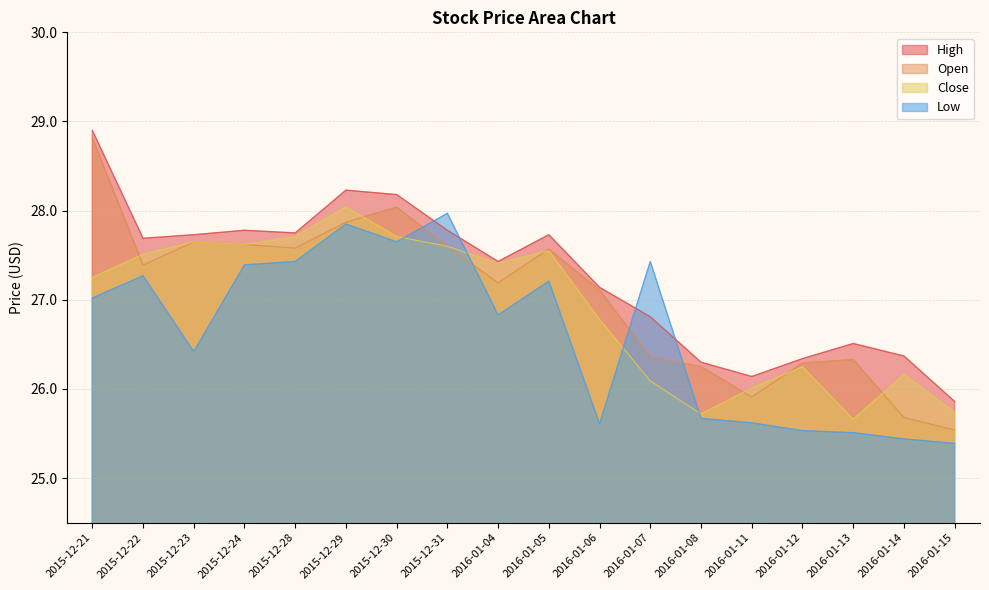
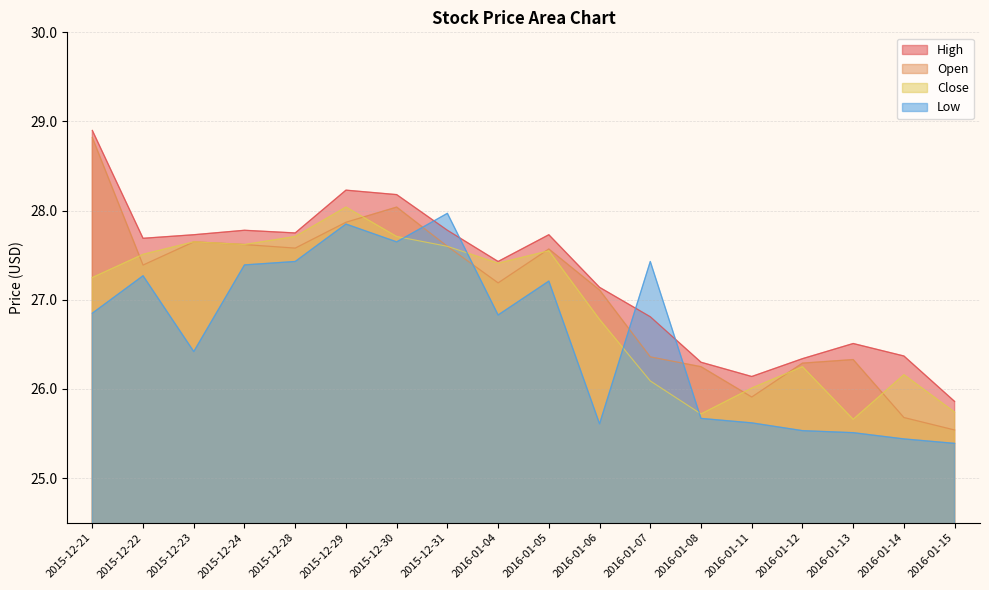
  {
    "Low": {
-     "2015-12-21": 27.0,
+     "2015-12-21": 26.9,
      "2015-12-22": 27.3,
      "2015-12-23": 26.4,
      "2015-12-24": 27.4,
      "2015-12-28": 27.4,
      "2015-12-30": 27.7,
      "2015-12-31": 28.0,
      "2016-01-04": 26.8,
      "2016-01-05": 27.2,
      "2016-01-06": 25.6,
      "2016-01-07": 27.4,
      "2016-01-08": 25.7,
      "2016-01-11": 25.6,
      "2016-01-12": 25.5,
      "2016-01-13": 25.5,
      "2016-01-14": 25.4,
      "2016-01-15": 25.4
    }
  }
